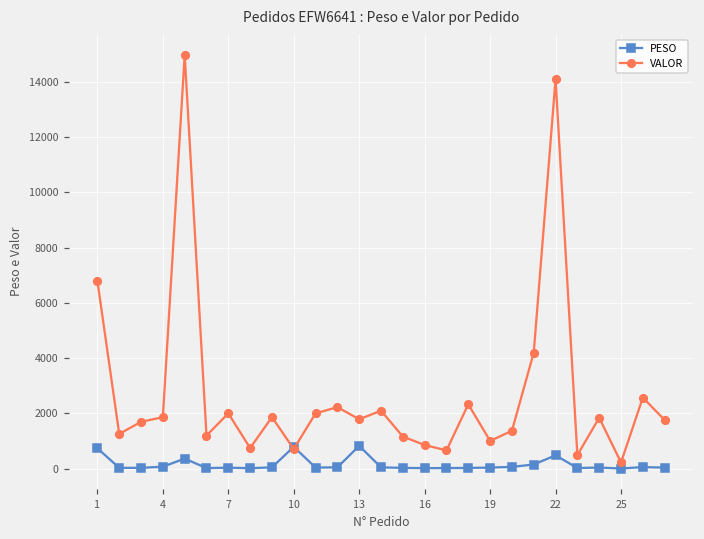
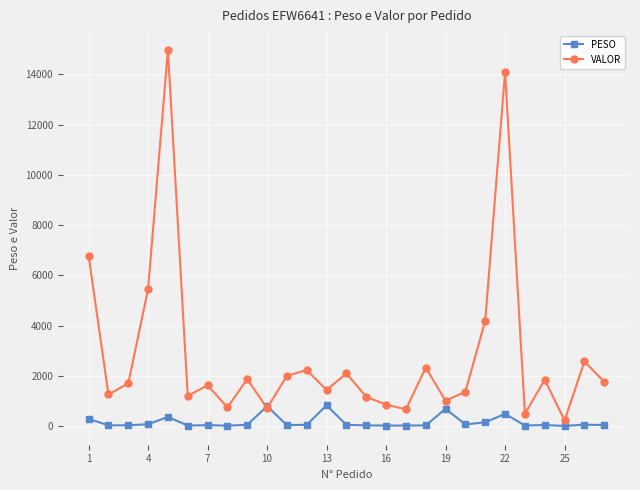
  {
    "PESO": {
-     "1": 700,
+     "1": 300,
      "4": 100,
      "7": 0,
      "13": 800,
      "16": 0,
-     "19": 0,
+     "19": 700,
      "22": 500,
      "25": 0
    },
    "VALOR": {
      "1": 6800,
-     "4": 1900,
-     "7": 2000,
-     "13": 1800,
+     "4": 5400,
+     "7": 1600,
+     "13": 1400,
      "16": 900,
      "19": 1000,
      "22": 14100,
      "25": 200
    }
  }
